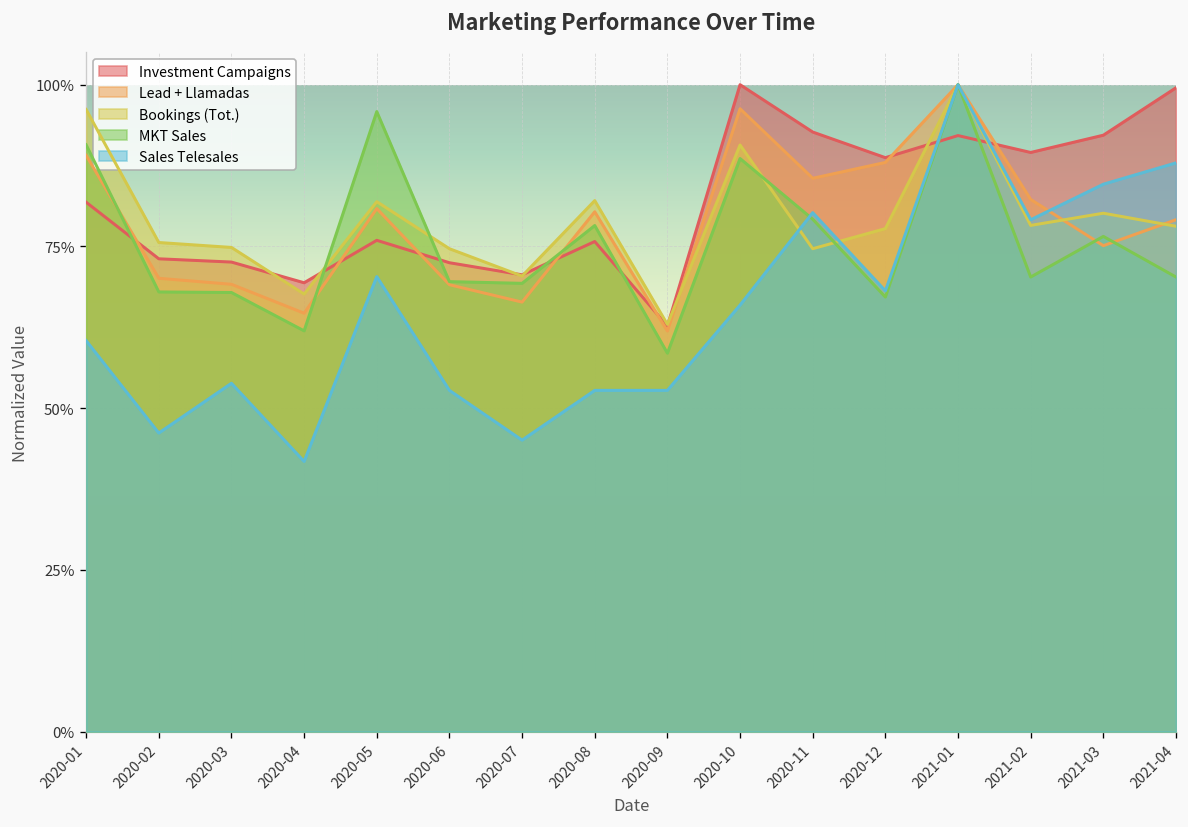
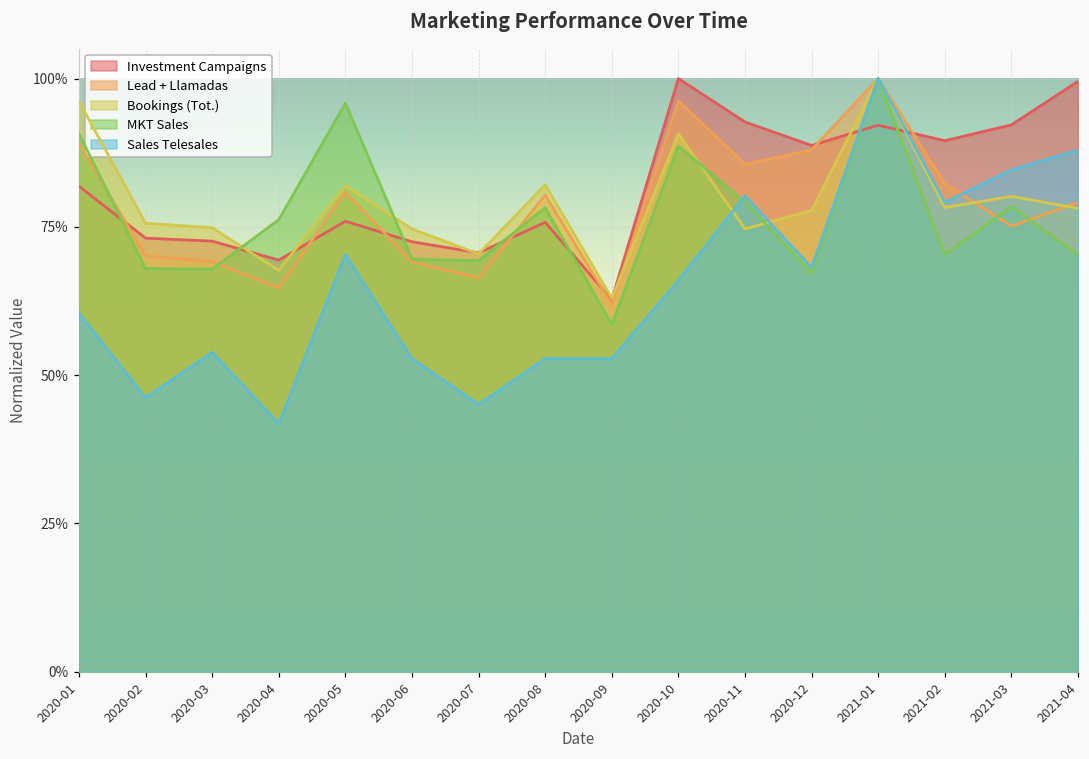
  {
    "MKT Sales": {
      "2020-01": "91%",
      "2020-02": "68%",
      "2020-03": "68%",
-     "2020-04": "62%",
+     "2020-04": "76%",
      "2020-05": "96%",
      "2020-06": "70%",
      "2020-07": "69%",
      "2020-08": "78%",
      "2020-09": "58%",
      "2020-10": "89%",
      "2020-11": "79%",
      "2020-12": "67%",
      "2021-02": "70%",
-     "2021-03": "77%",
+     "2021-03": "78%",
      "2021-04": "70%"
    },
    "Sales Telesales": {
      "2020-01": "60%",
      "2020-02": "46%",
      "2020-03": "54%",
      "2020-04": "42%",
      "2020-05": "70%",
      "2020-06": "53%",
      "2020-07": "45%",
      "2020-08": "53%",
      "2020-09": "53%",
      "2020-10": "66%",
      "2020-11": "80%",
      "2020-12": "68%",
      "2021-02": "79%",
      "2021-03": "85%",
      "2021-04": "88%"
    }
  }
